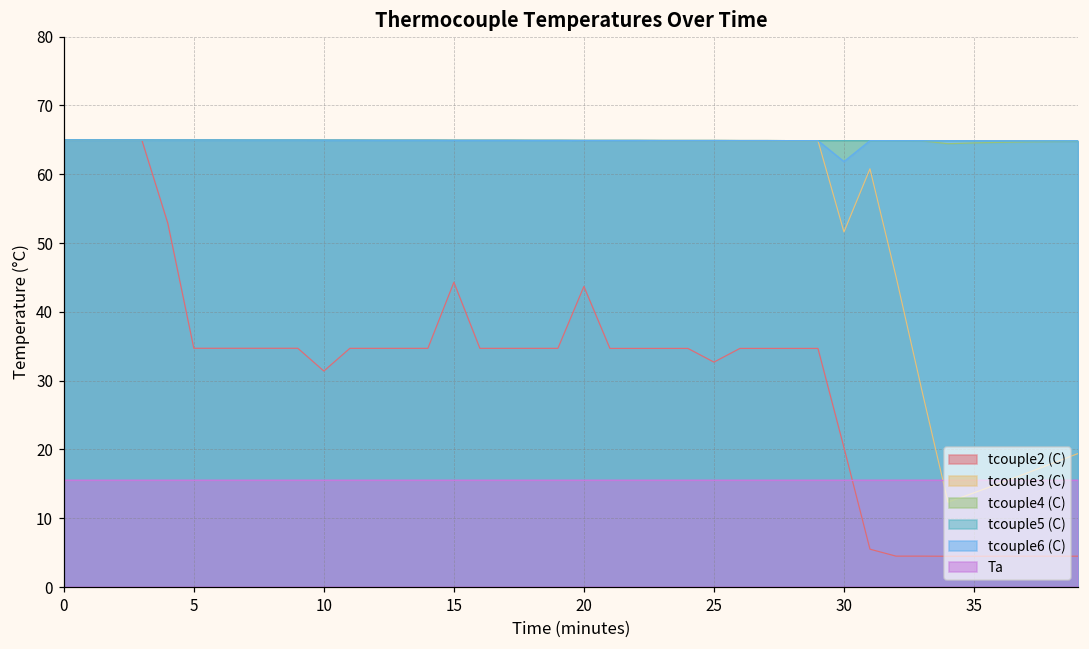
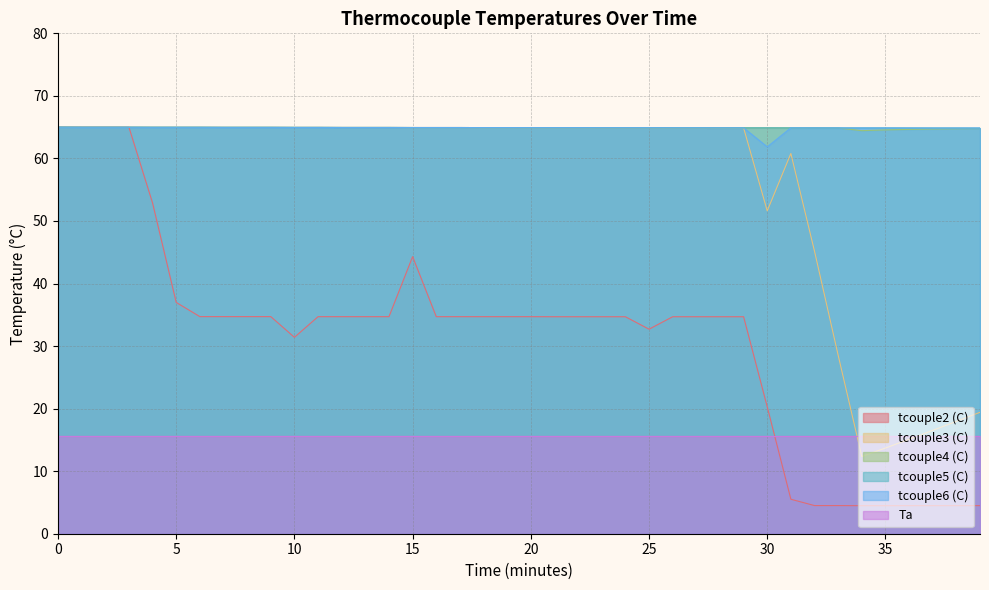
  {
    "tcouple2 (C)": {
-     "5": 35,
+     "5": 37,
      "10": 31,
      "15": 44,
-     "20": 44,
+     "20": 35,
      "25": 33,
      "30": 20
    },
    "tcouple3 (C)": {
      "30": 52
    },
    "Ta": {
      "0": 16,
      "5": 16,
      "10": 16,
      "15": 16,
      "20": 16,
      "25": 16,
      "30": 16
    }
  }
